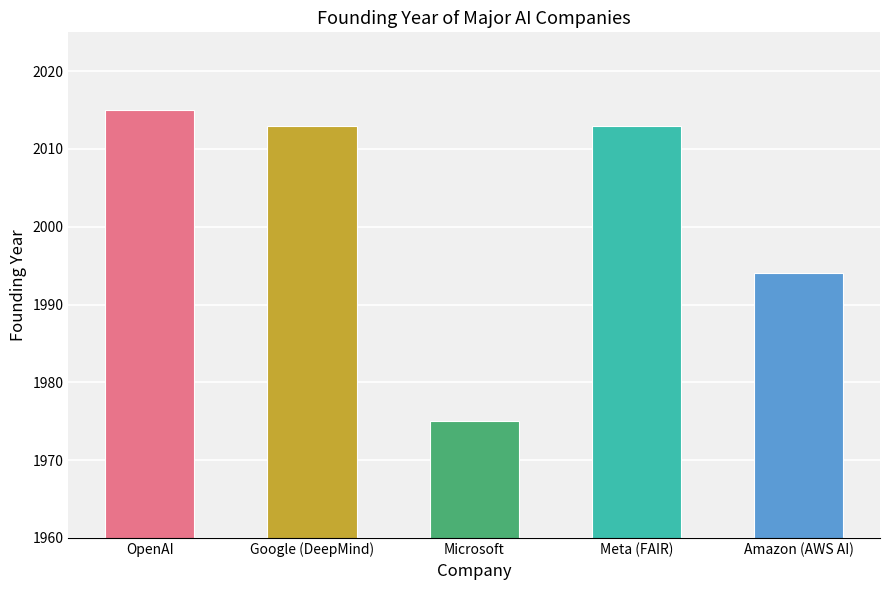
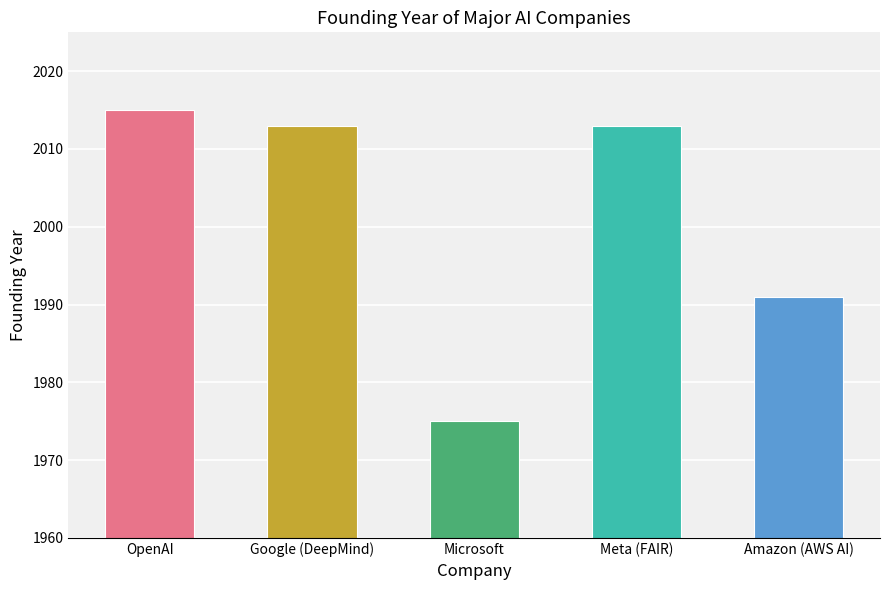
  {
    "OpenAI": 2015,
    "Google (DeepMind)": 2013,
    "Microsoft": 1975,
    "Meta (FAIR)": 2013,
-   "Amazon (AWS AI)": 1994
+   "Amazon (AWS AI)": 1991
  }
